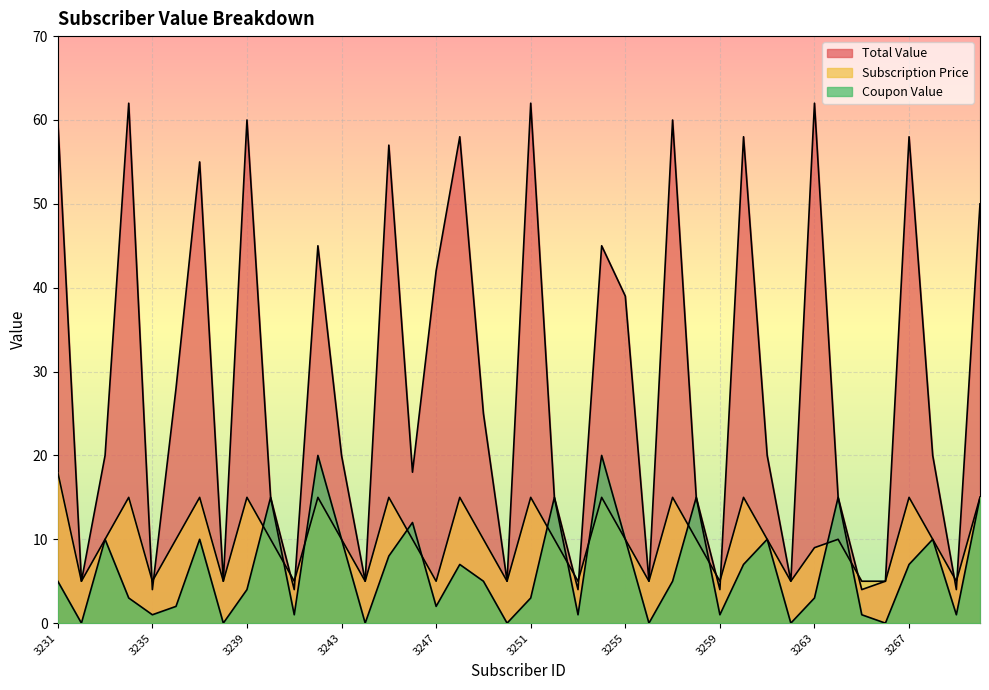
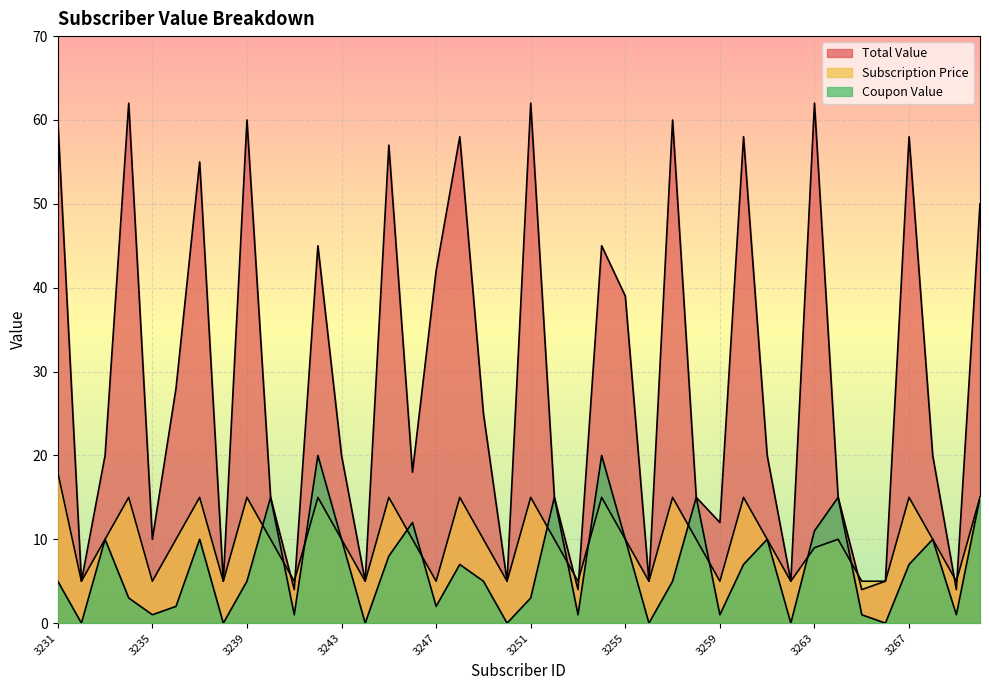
  {
    "Total Value": {
      "3231": 60,
-     "3235": 4,
+     "3235": 10,
      "3239": 60,
      "3243": 20,
      "3247": 42,
      "3251": 62,
      "3255": 39,
-     "3259": 4,
+     "3259": 12,
      "3263": 62,
      "3267": 58
    },
    "Subscription Price": {
      "3231": 18,
      "3235": 5,
      "3239": 15,
      "3247": 5,
      "3251": 15,
      "3259": 5,
      "3263": 9,
      "3267": 15
    },
    "Coupon Value": {
      "3231": 5,
      "3235": 1,
-     "3239": 4,
+     "3239": 5,
      "3247": 2,
      "3251": 3,
      "3259": 1,
-     "3263": 3,
+     "3263": 11,
      "3267": 7
    }
  }
